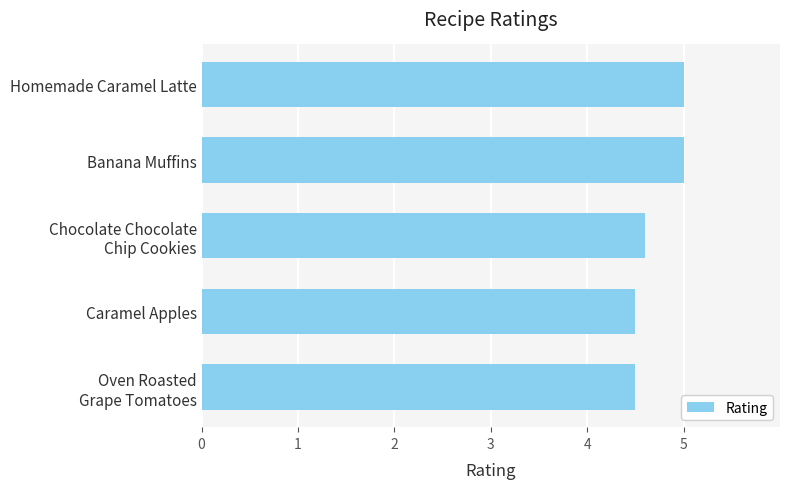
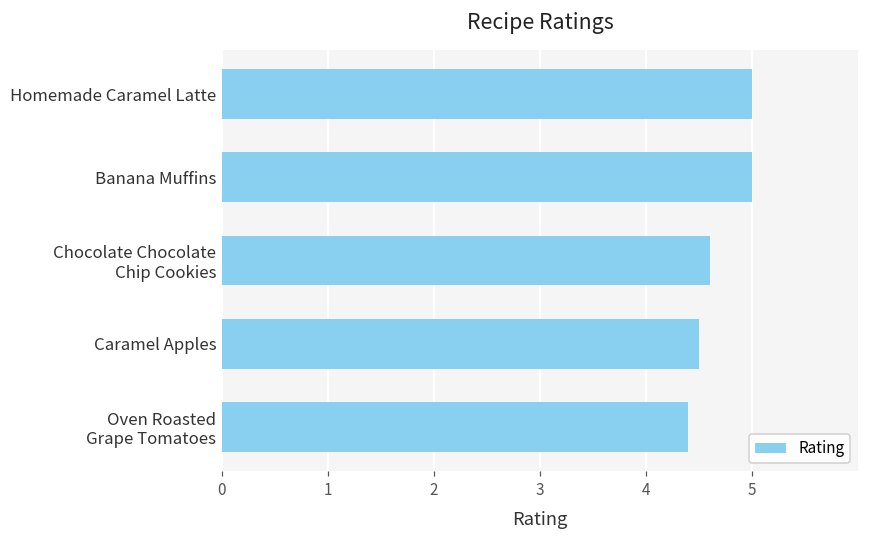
  {
    "Homemade Caramel Latte": 5.0,
    "Banana Muffins": 5.0,
    "Chocolate Chocolate Chip Cookies": 4.6,
    "Caramel Apples": 4.5,
-   "Oven Roasted Grape Tomatoes": 4.5
+   "Oven Roasted Grape Tomatoes": 4.4
  }
